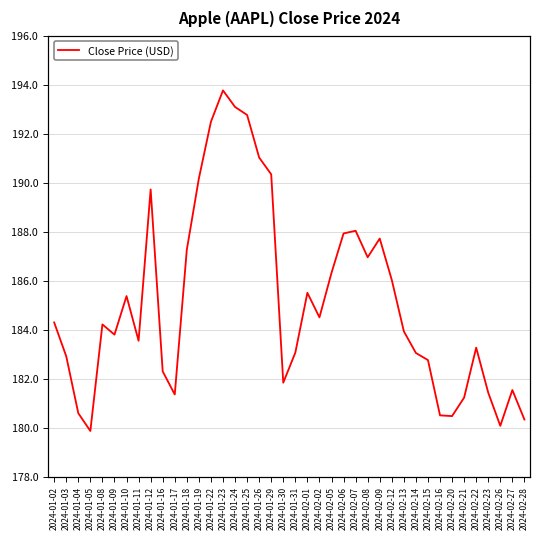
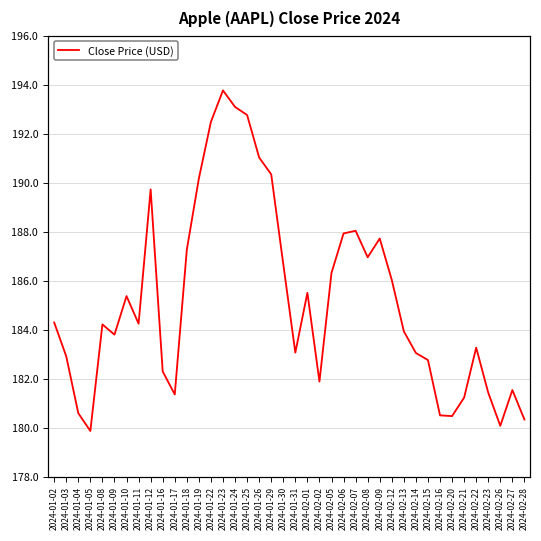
  {
    "2024-01-02": 184.3,
    "2024-01-03": 182.9,
    "2024-01-04": 180.6,
    "2024-01-05": 179.9,
    "2024-01-08": 184.2,
    "2024-01-09": 183.8,
    "2024-01-10": 185.4,
-   "2024-01-11": 183.5,
+   "2024-01-11": 184.2,
    "2024-01-12": 189.7,
    "2024-01-16": 182.3,
    "2024-01-17": 181.4,
    "2024-01-18": 187.3,
    "2024-01-19": 190.2,
    "2024-01-22": 192.5,
    "2024-01-23": 193.8,
    "2024-01-24": 193.1,
    "2024-01-25": 192.8,
    "2024-01-26": 191.0,
    "2024-01-29": 190.3,
-   "2024-01-30": 181.8,
+   "2024-01-30": 186.7,
    "2024-01-31": 183.1,
    "2024-02-01": 185.5,
-   "2024-02-02": 184.5,
+   "2024-02-02": 181.9,
    "2024-02-05": 186.3,
    "2024-02-06": 187.9,
    "2024-02-07": 188.0,
    "2024-02-08": 187.0,
    "2024-02-09": 187.7,
    "2024-02-12": 186.0,
    "2024-02-13": 183.9,
    "2024-02-14": 183.0,
    "2024-02-15": 182.8,
    "2024-02-16": 180.5,
    "2024-02-20": 180.5,
    "2024-02-21": 181.2,
    "2024-02-22": 183.3,
    "2024-02-23": 181.4,
    "2024-02-26": 180.1,
    "2024-02-27": 181.5,
    "2024-02-28": 180.3
  }
